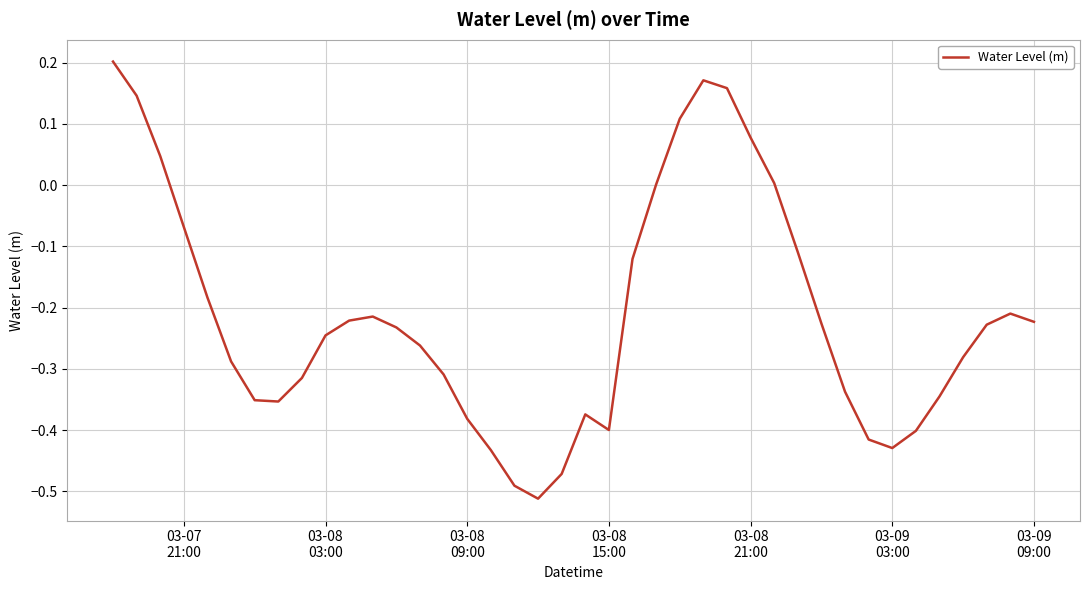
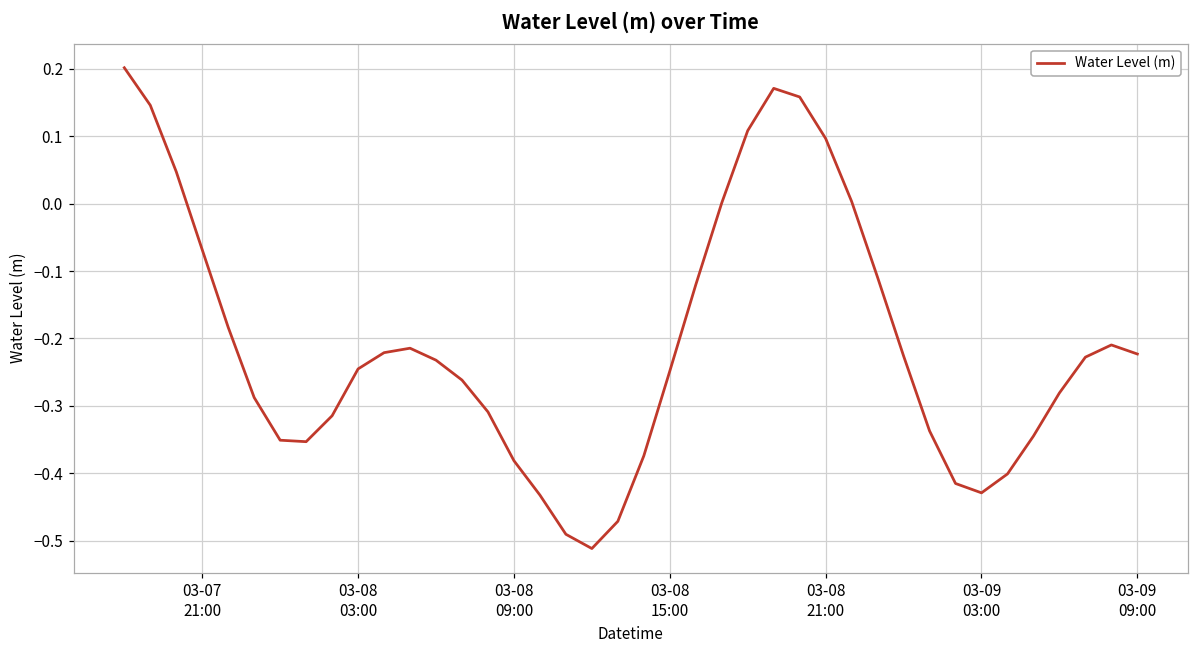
  {
    "03-07 21:00": -0.07,
    "03-08 03:00": -0.25,
    "03-08 09:00": -0.38,
-   "03-08 15:00": -0.40,
-   "03-08 21:00": 0.08,
+   "03-08 15:00": -0.25,
+   "03-08 21:00": 0.10,
    "03-09 03:00": -0.43,
    "03-09 09:00": -0.22
  }
